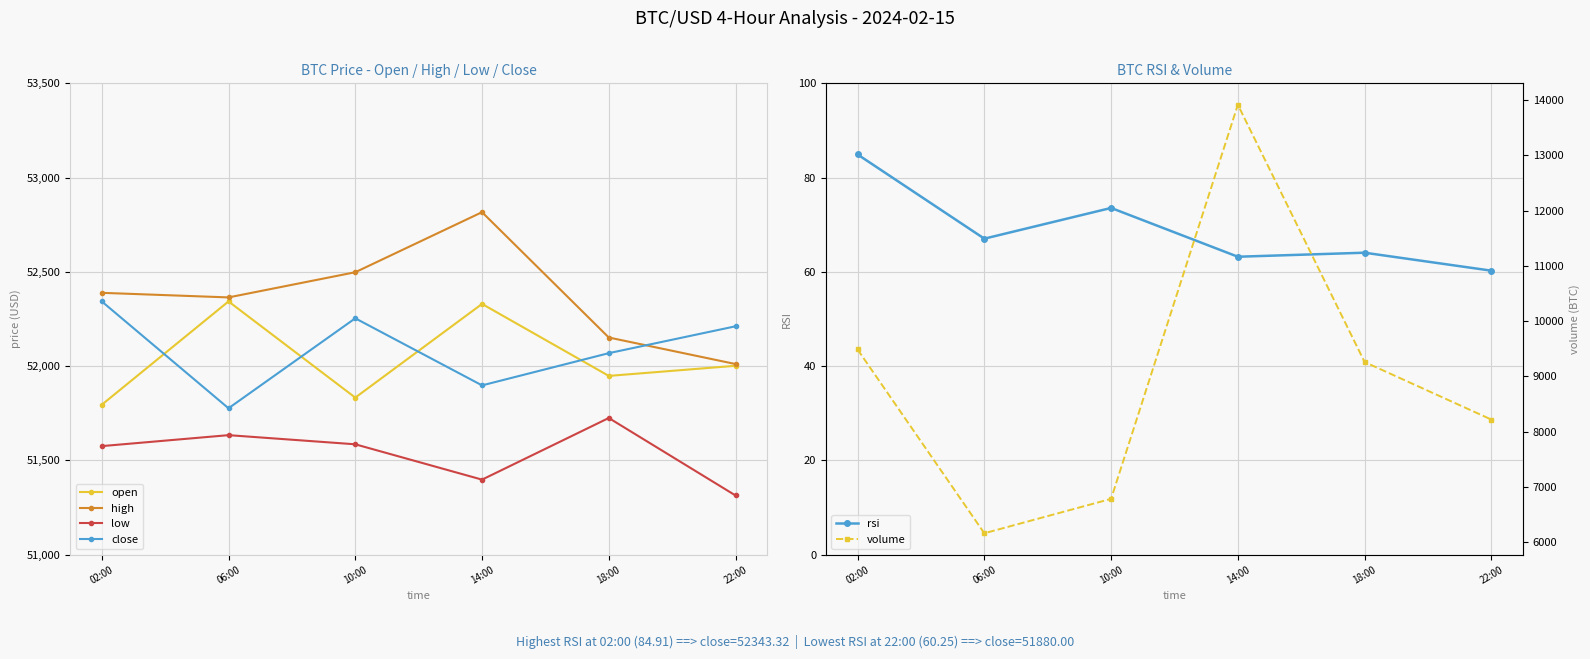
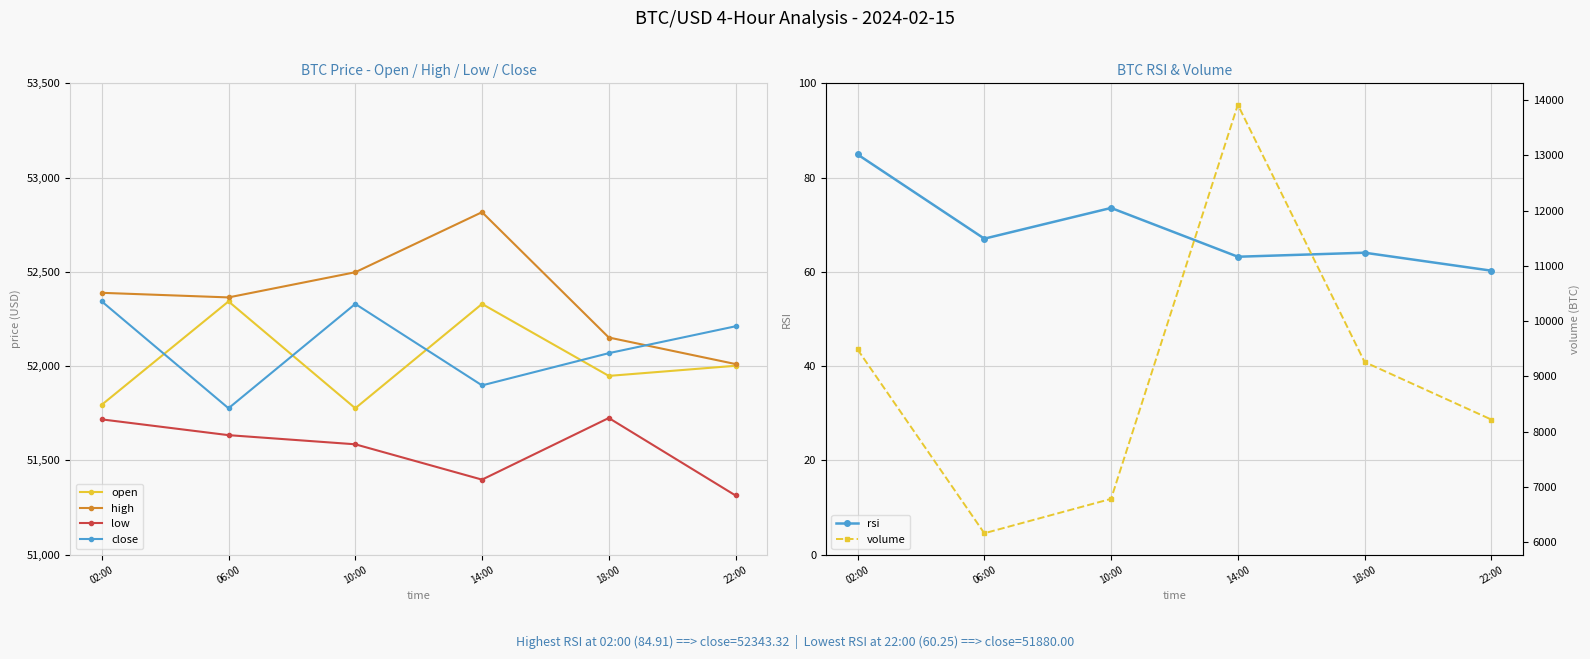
  {
    "BTC Price - Open / High / Low / Close": {
      "open": {
        "02:00": "51,800",
        "06:00": "52,340",
-       "10:00": "51,830",
+       "10:00": "51,780",
        "14:00": "52,330",
        "18:00": "51,950"
      },
      "high": {
        "02:00": "52,390",
        "06:00": "52,360",
        "10:00": "52,500",
        "14:00": "52,820",
        "18:00": "52,150"
      },
      "low": {
-       "02:00": "51,580",
+       "02:00": "51,720",
        "06:00": "51,630",
        "10:00": "51,590",
        "14:00": "51,400",
        "18:00": "51,730",
        "22:00": "51,310"
      },
      "close": {
        "02:00": "52,340",
        "06:00": "51,780",
-       "10:00": "52,250",
+       "10:00": "52,330",
        "14:00": "51,900",
        "18:00": "52,070",
        "22:00": "52,210"
      }
    }
  }
